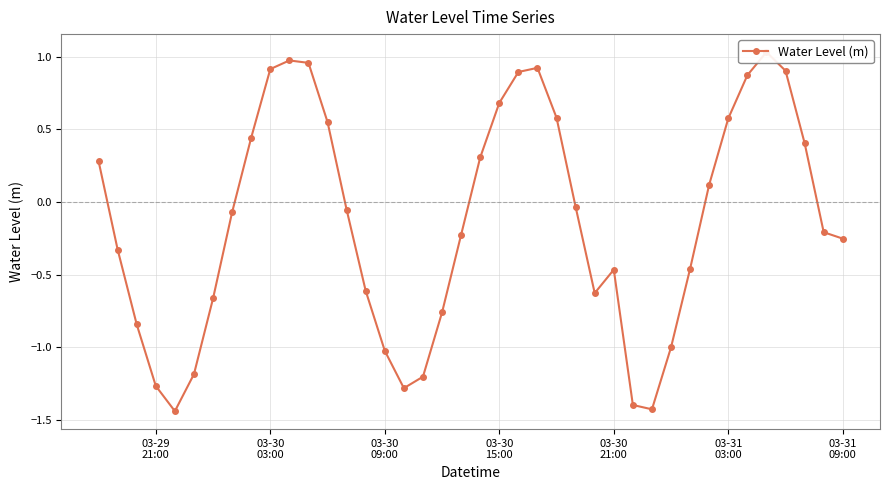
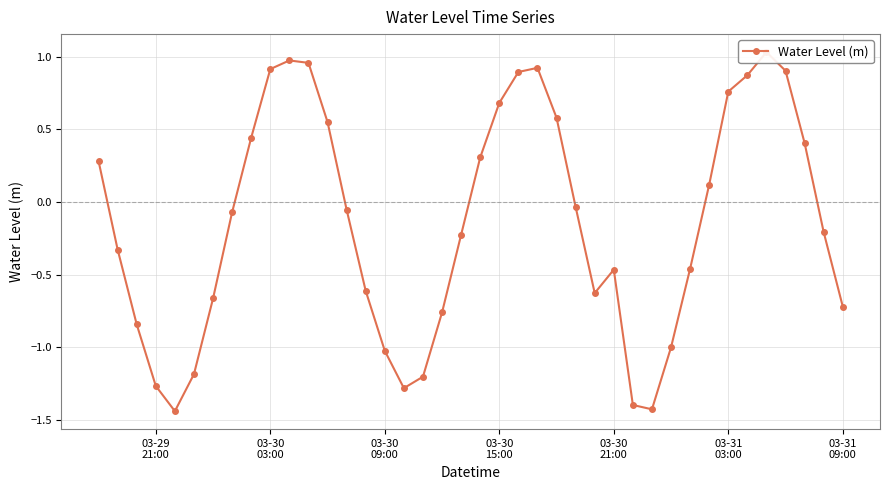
  {
    "03-29 21:00": -1.27,
    "03-30 03:00": 0.92,
    "03-30 09:00": -1.02,
    "03-30 15:00": 0.68,
    "03-30 21:00": -0.47,
-   "03-31 03:00": 0.58,
-   "03-31 09:00": -0.25
+   "03-31 03:00": 0.76,
+   "03-31 09:00": -0.72
  }
